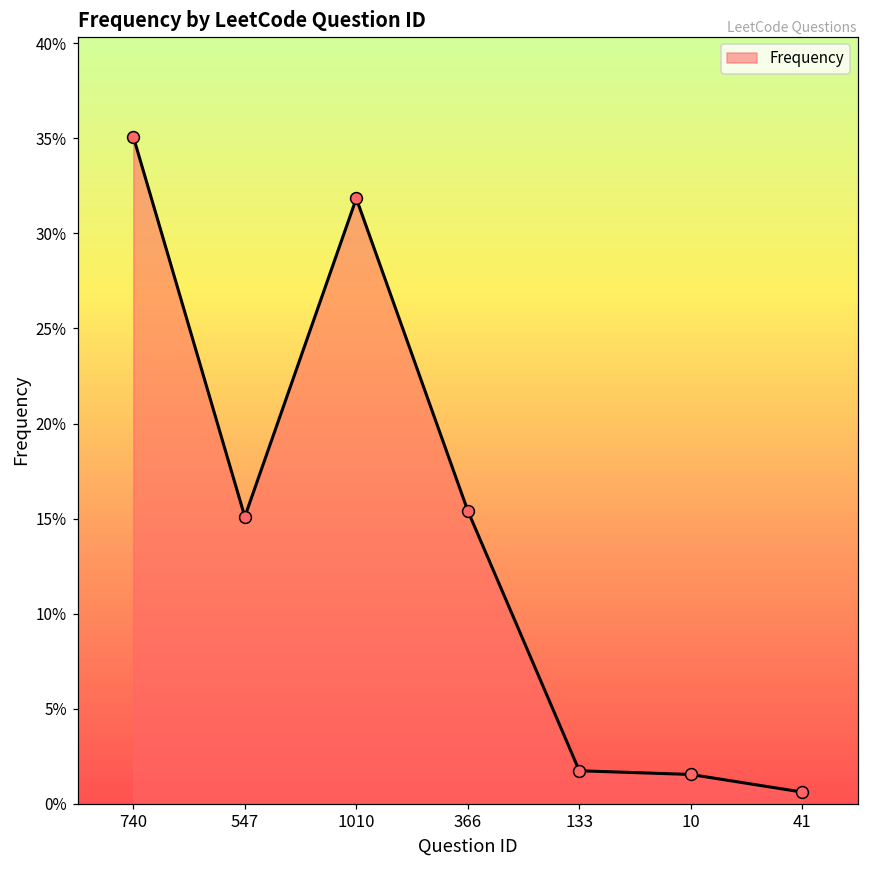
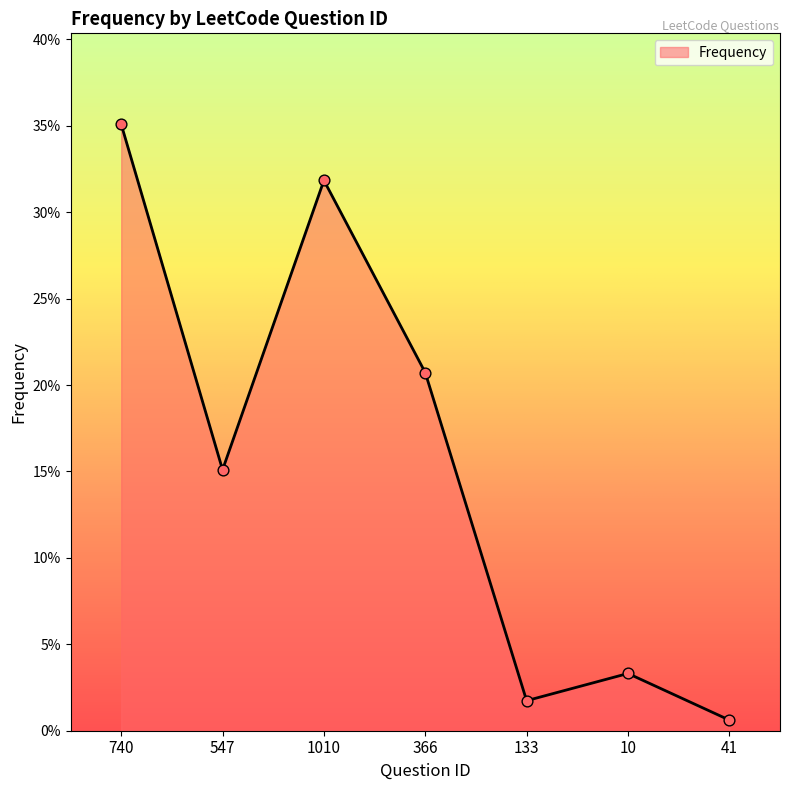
  {
    "740": "35.1%",
    "547": "15.1%",
    "1010": "31.8%",
-   "366": "15.4%",
+   "366": "20.7%",
    "133": "1.7%",
-   "10": "1.5%",
+   "10": "3.3%",
    "41": "0.6%"
  }
